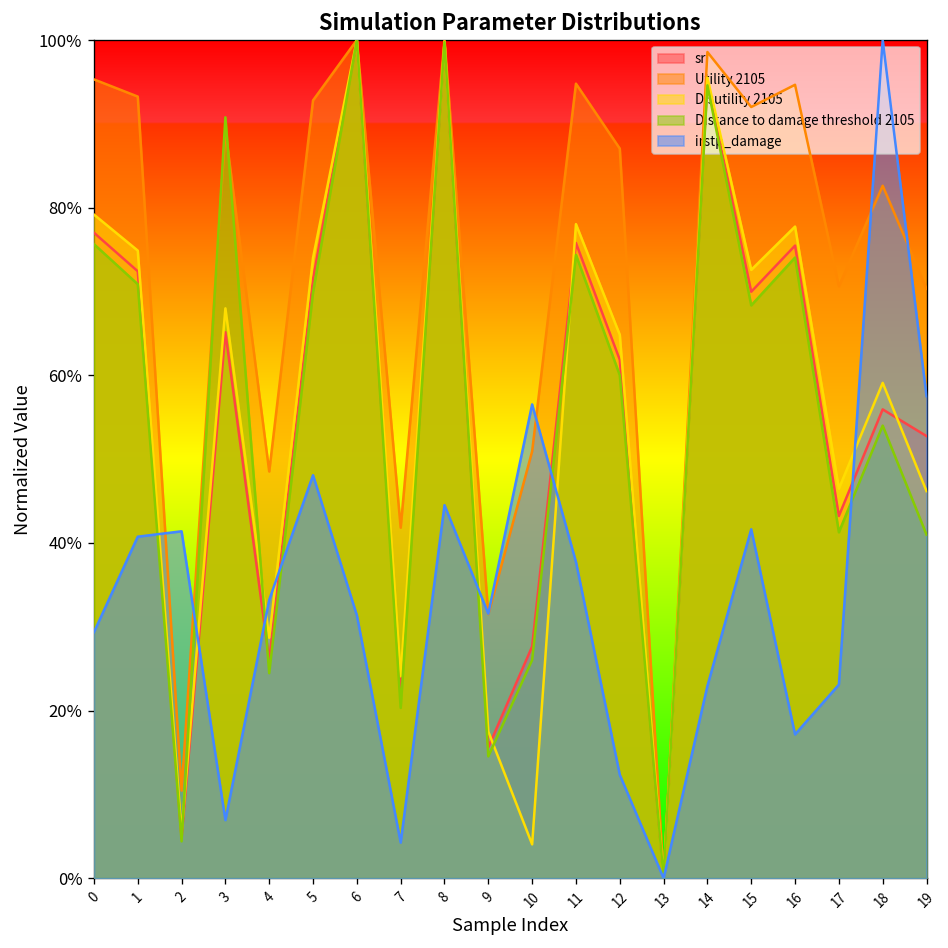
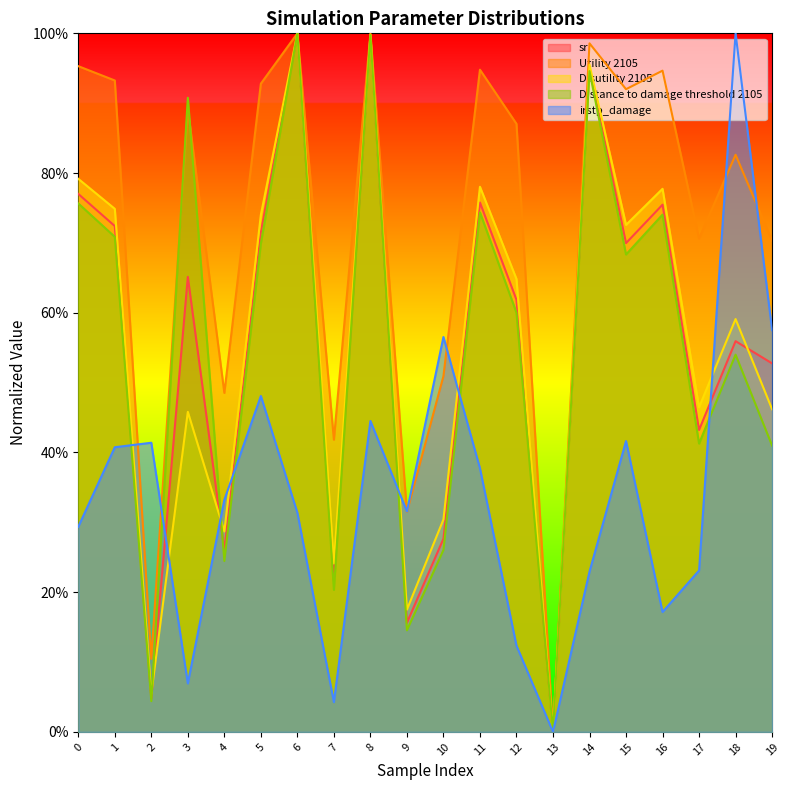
  {
    "sr": {
      "0": "77%",
      "1": "72%",
      "2": "5%",
      "3": "65%",
      "4": "26%",
      "5": "71%",
      "7": "22%",
      "9": "16%",
      "10": "28%",
      "11": "76%",
      "12": "62%",
      "15": "70%",
      "16": "75%",
      "17": "43%",
      "18": "56%",
      "19": "53%"
    },
    "Utility 2105": {
      "0": "95%",
      "1": "93%",
      "2": "10%",
      "3": "89%",
      "4": "49%",
      "5": "93%",
      "7": "42%",
      "10": "51%",
      "11": "95%",
      "12": "87%",
      "17": "71%",
      "18": "83%",
      "19": "70%"
    },
    "Disutility 2105": {
      "0": "79%",
      "1": "75%",
      "2": "5%",
-     "3": "68%",
+     "3": "46%",
      "4": "29%",
      "5": "74%",
      "7": "24%",
      "9": "18%",
-     "10": "4%",
+     "10": "30%",
      "11": "78%",
      "12": "65%",
      "15": "73%",
      "16": "78%",
      "17": "46%",
      "18": "59%",
      "19": "46%"
    },
    "Distance to damage threshold 2105": {
      "0": "76%",
      "1": "71%",
      "2": "4%",
      "3": "91%",
      "4": "24%",
      "5": "70%",
      "7": "20%",
      "9": "15%",
      "10": "26%",
      "11": "74%",
      "12": "60%",
      "15": "68%",
      "16": "74%",
      "17": "41%",
      "18": "54%",
      "19": "41%"
    },
    "irstp_damage": {
      "0": "29%",
      "1": "41%",
      "2": "41%",
      "3": "7%",
      "4": "33%",
      "5": "48%",
      "6": "31%",
      "7": "4%",
      "8": "45%",
      "10": "57%",
      "11": "38%",
      "12": "12%",
      "14": "23%",
      "15": "42%",
      "16": "17%",
      "17": "23%",
      "18": "100%",
      "19": "58%"
    }
  }
